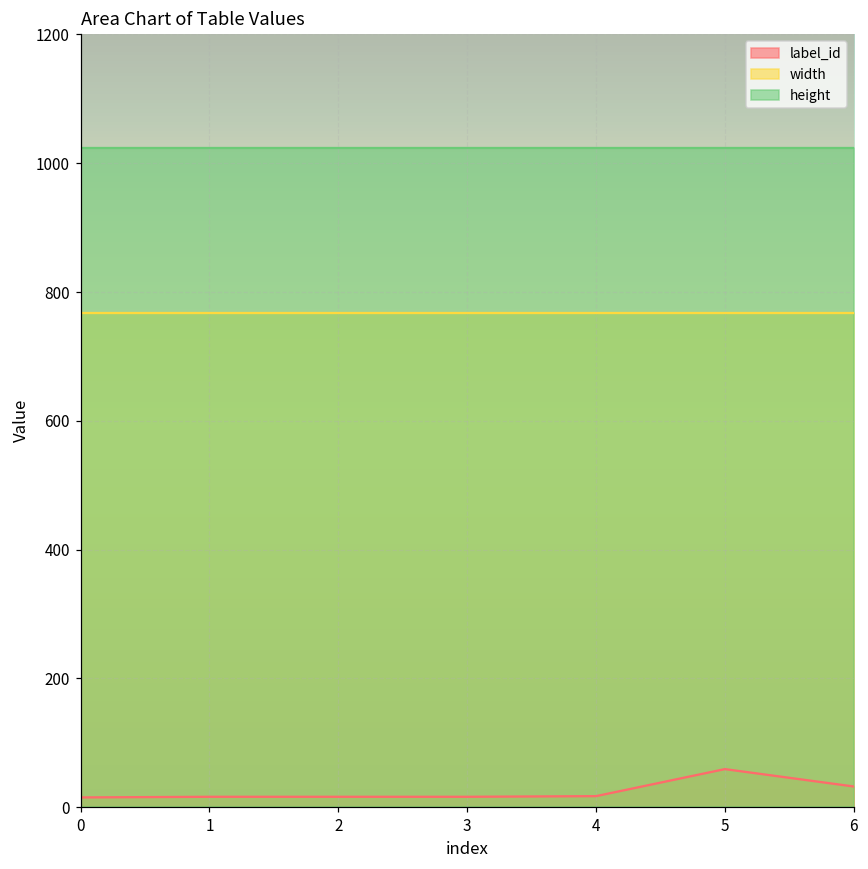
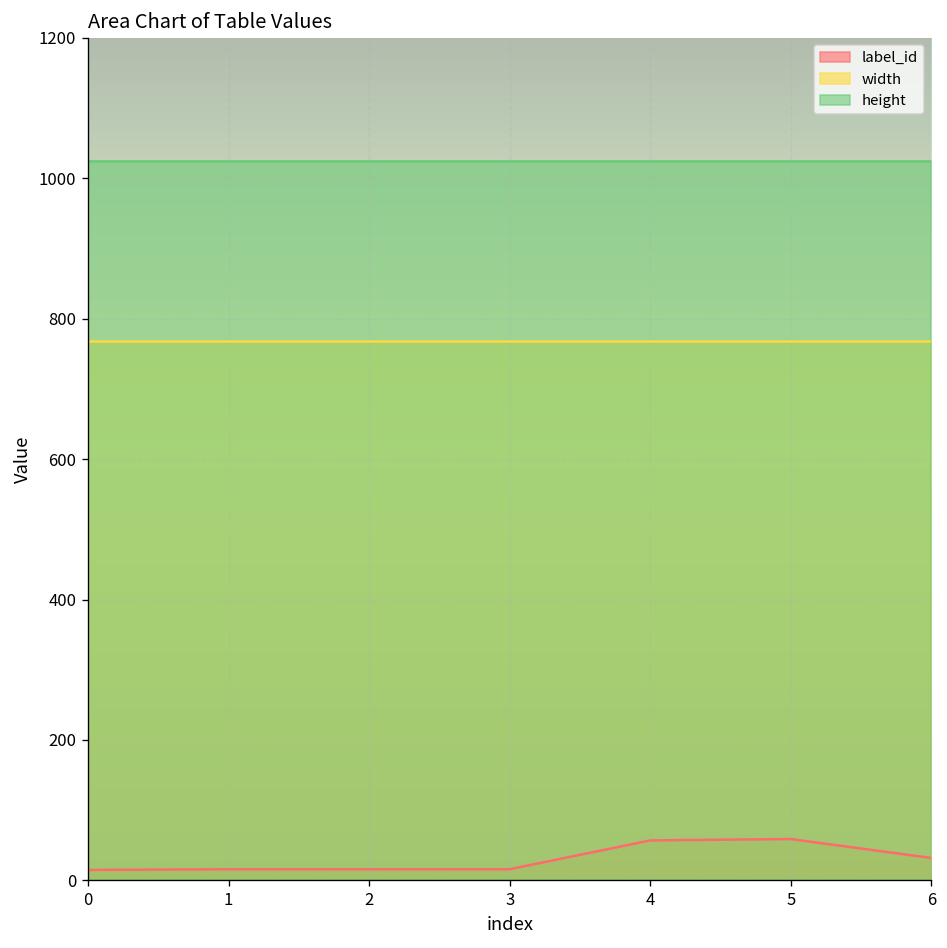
  {
    "label_id": {
      "0": 20,
      "1": 20,
      "2": 20,
      "3": 20,
-     "4": 20,
+     "4": 60,
      "5": 60,
      "6": 30
    },
    "width": {
      "0": 770,
      "1": 770,
      "2": 770,
      "3": 770,
      "4": 770,
      "5": 770,
      "6": 770
    },
    "height": {
      "0": 1020,
      "1": 1020,
      "2": 1020,
      "3": 1020,
      "4": 1020,
      "5": 1020,
      "6": 1020
    }
  }
